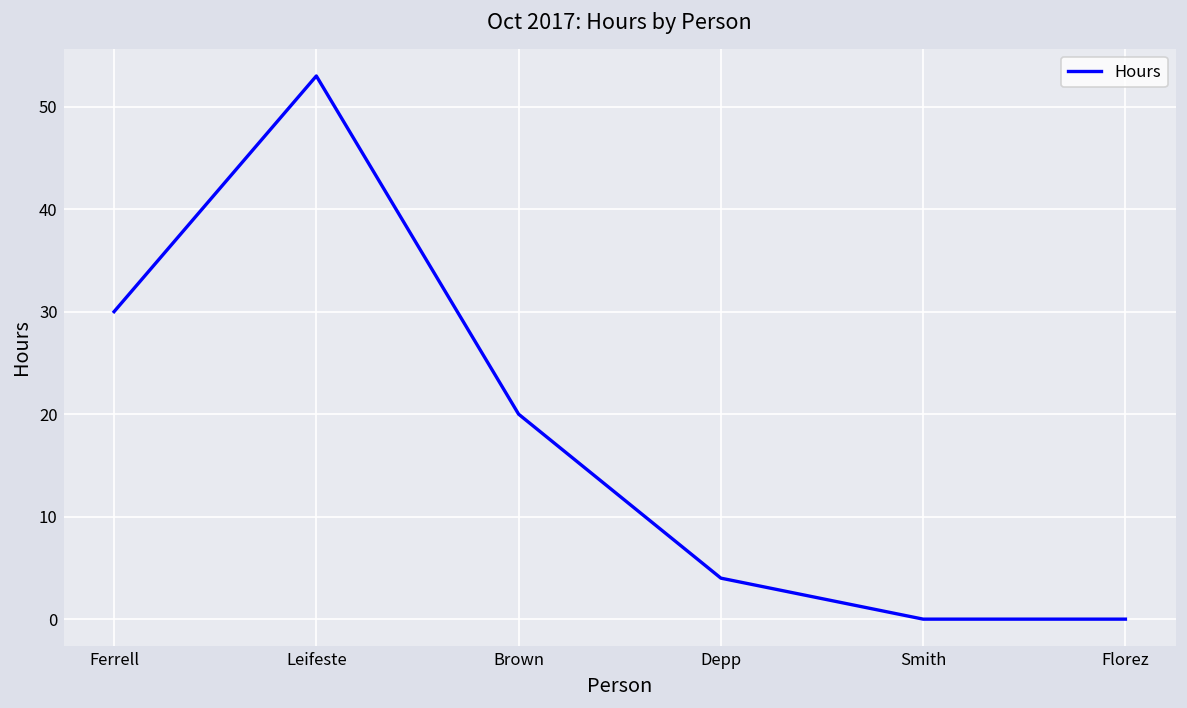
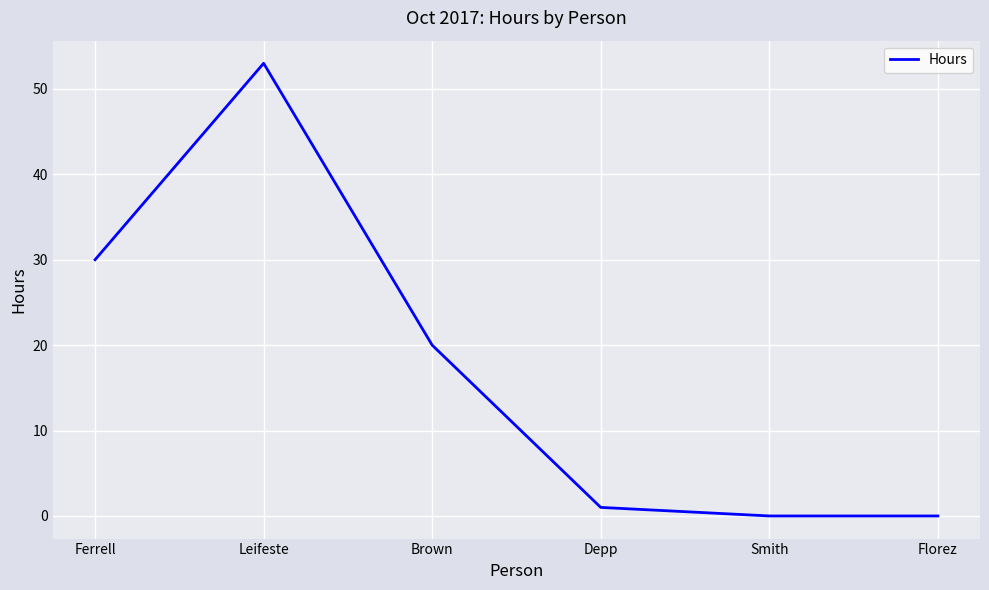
  {
    "Ferrell": 30,
    "Leifeste": 53,
    "Brown": 20,
-   "Depp": 4,
+   "Depp": 1,
    "Smith": 0,
    "Florez": 0
  }
